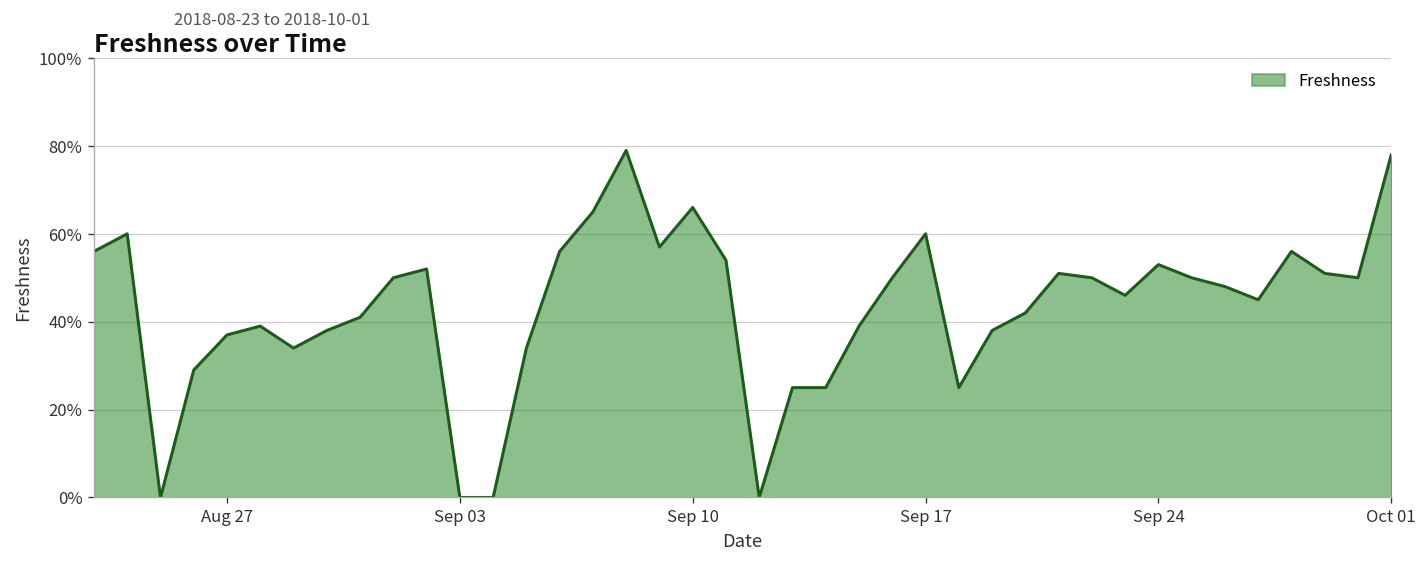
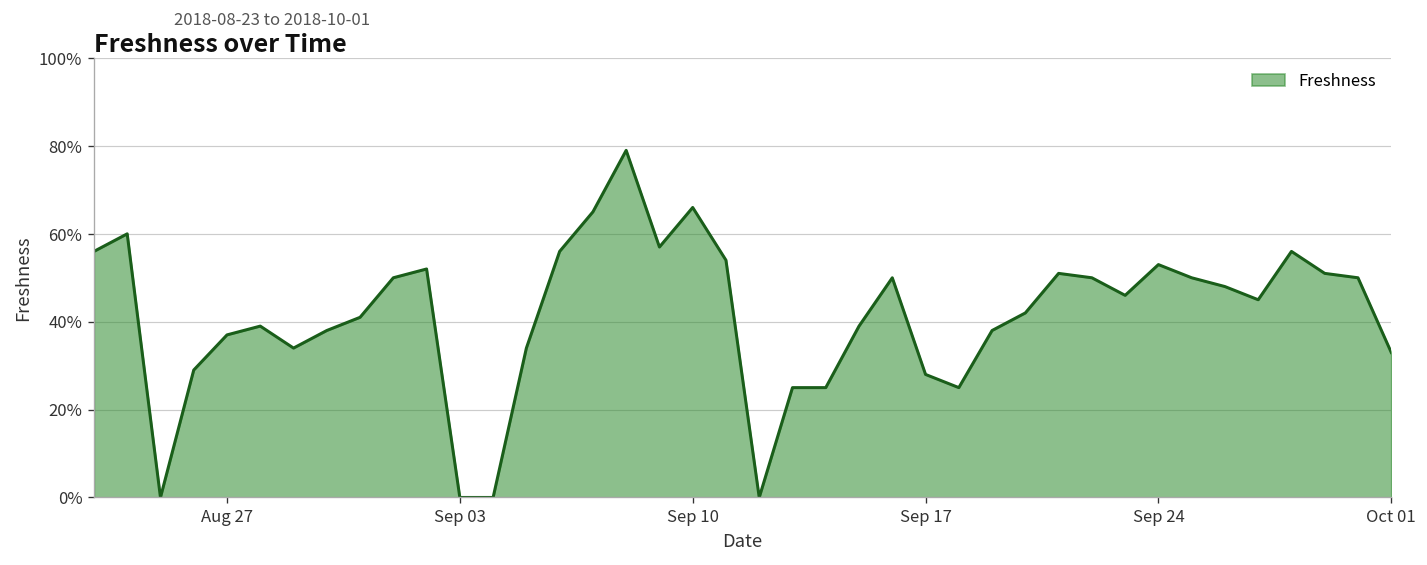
  {
    "Aug 27": "37%",
    "Sep 03": "0%",
    "Sep 10": "66%",
-   "Sep 17": "60%",
+   "Sep 17": "28%",
    "Sep 24": "53%",
-   "Oct 01": "78%"
+   "Oct 01": "33%"
  }
